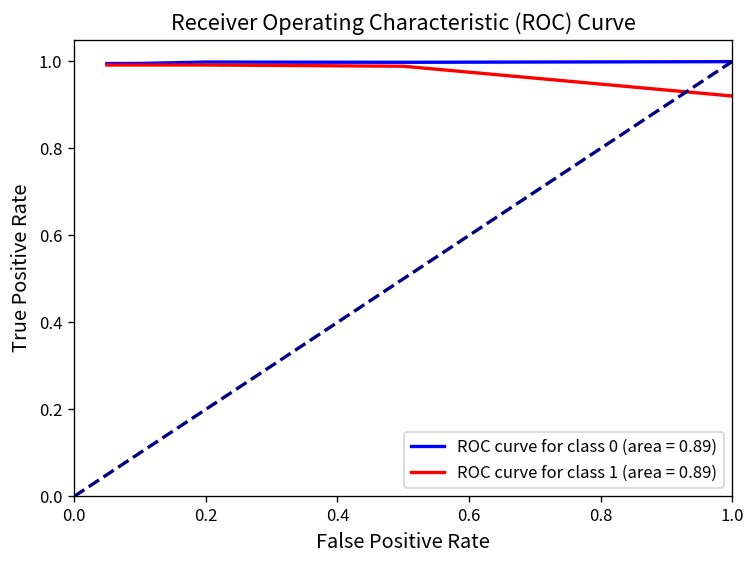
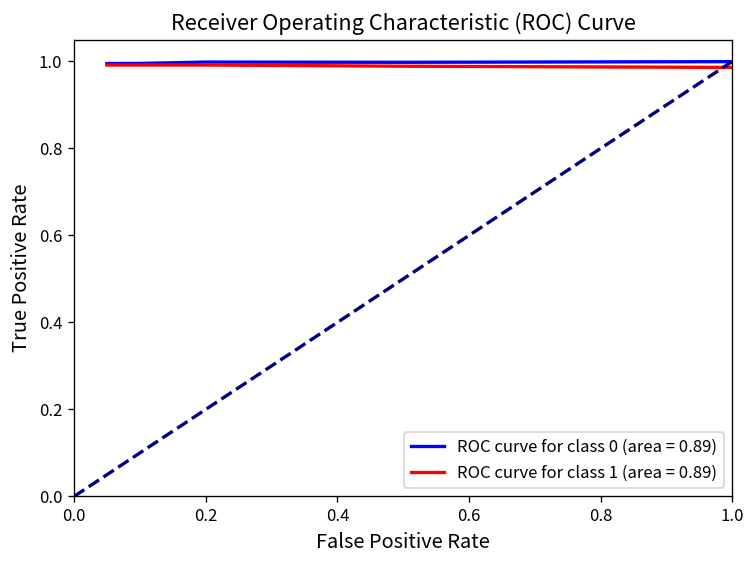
  {
    "ROC curve for class 1 (area = 0.89)": {
-     "1.0": 0.92
+     "1.0": 0.99
    }
  }
